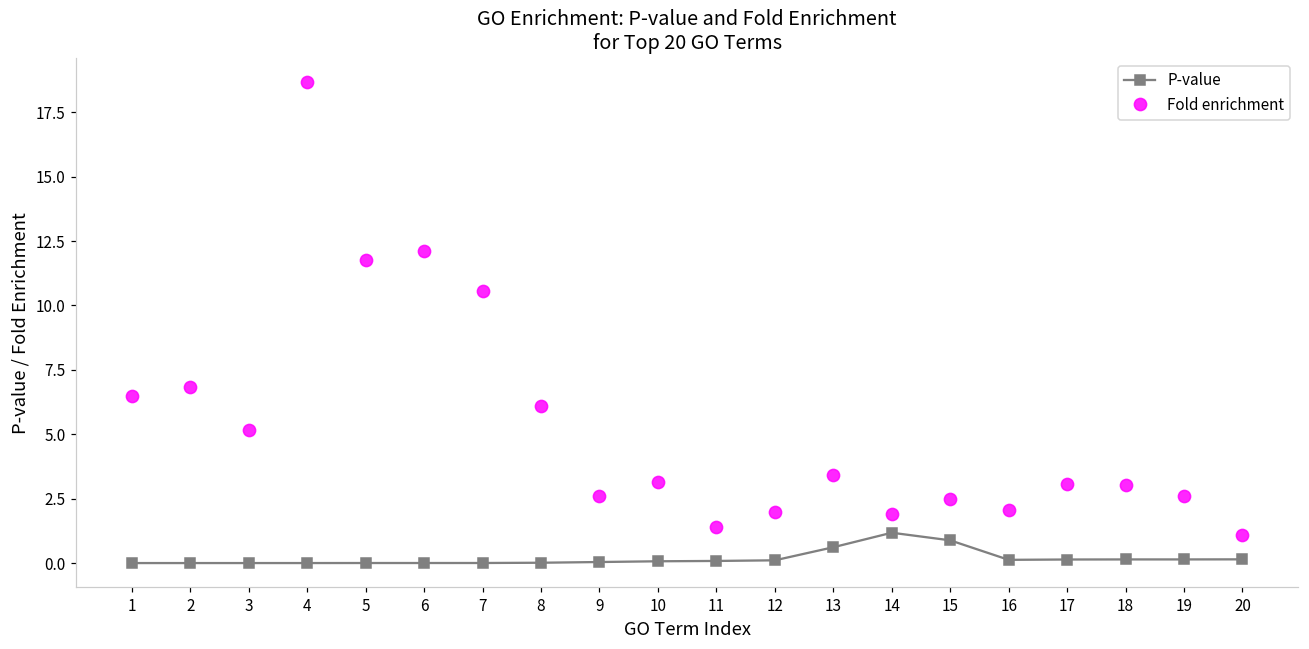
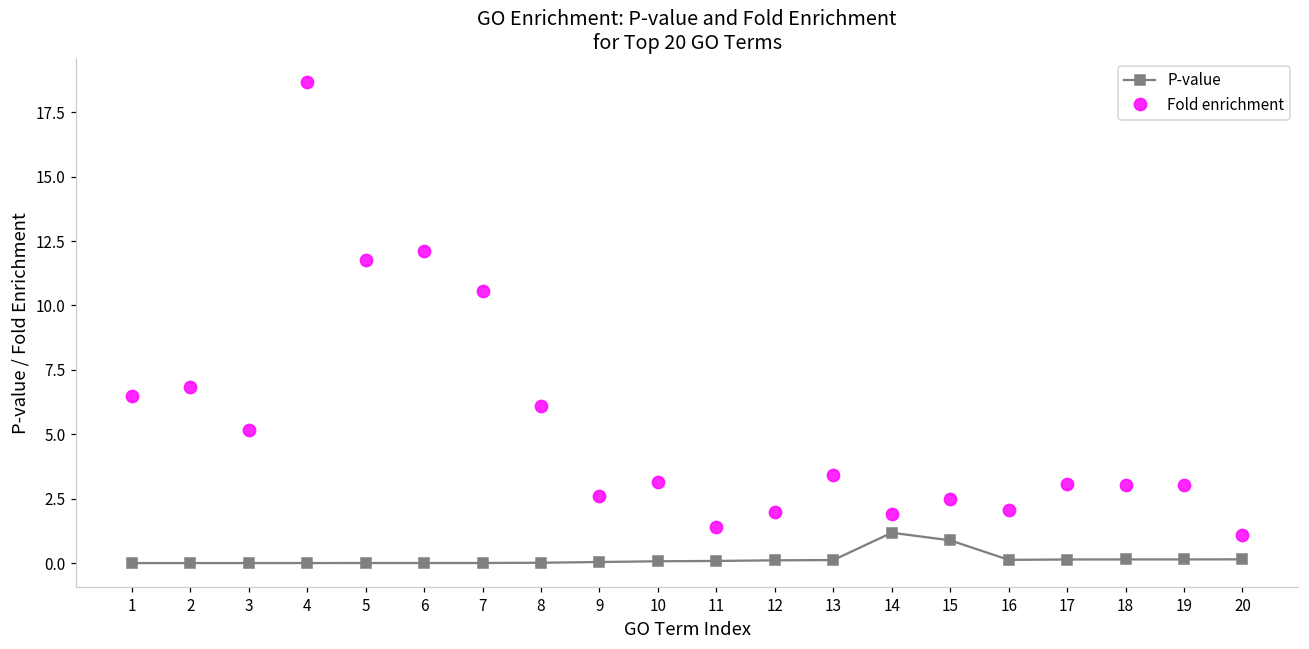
  {
    "P-value": {
      "1": 0.0,
      "2": 0.0,
      "3": 0.0,
      "4": 0.0,
      "5": 0.0,
      "6": 0.0,
      "7": 0.0,
      "8": 0.0,
      "9": 0.0,
      "10": 0.1,
      "11": 0.1,
      "12": 0.1,
-     "13": 0.6,
+     "13": 0.1,
      "14": 1.2,
      "15": 0.9,
      "16": 0.1,
      "17": 0.1,
      "18": 0.1,
      "19": 0.1,
      "20": 0.1
    },
    "Fold enrichment": {
      "1": 6.5,
      "2": 6.8,
      "3": 5.2,
      "4": 18.7,
      "5": 11.7,
      "6": 12.1,
      "7": 10.6,
      "8": 6.1,
      "9": 2.6,
      "10": 3.1,
      "11": 1.4,
      "12": 2.0,
      "13": 3.4,
      "14": 1.9,
      "15": 2.5,
      "16": 2.1,
      "17": 3.1,
      "18": 3.0,
-     "19": 2.6,
+     "19": 3.0,
      "20": 1.1
    }
  }
